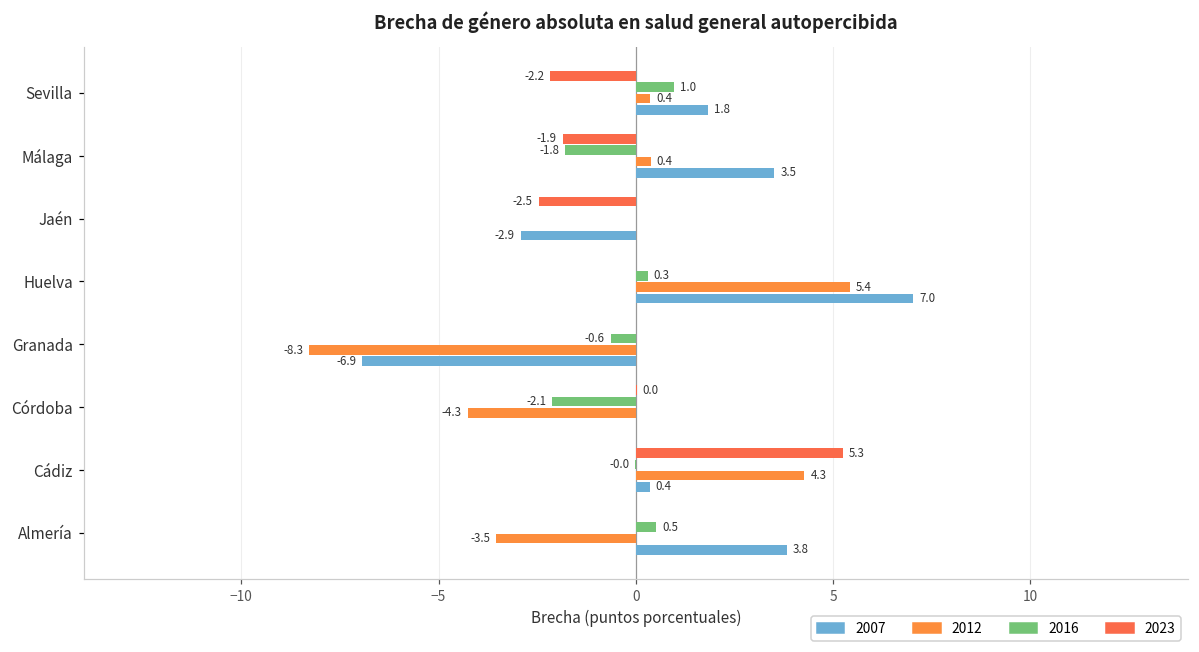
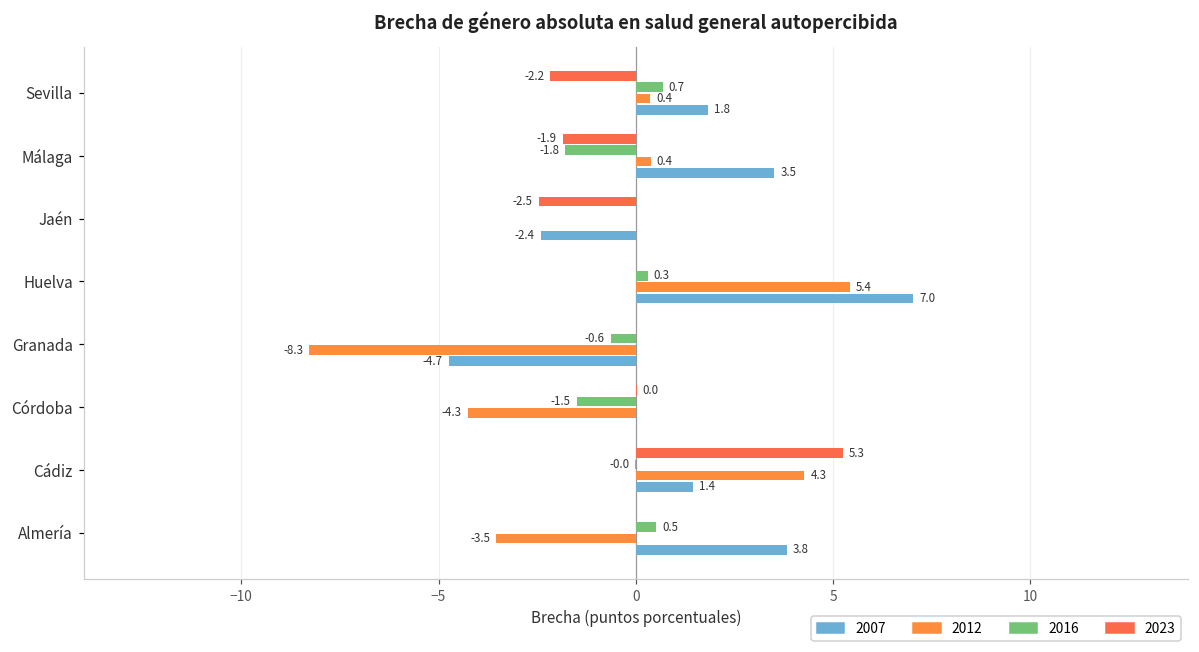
  {
    "2007": {
      "Sevilla": 1.8,
      "Málaga": 3.5,
-     "Jaén": -2.9,
+     "Jaén": -2.4,
      "Huelva": 7.0,
-     "Granada": -6.9,
-     "Cádiz": 0.4,
+     "Granada": -4.7,
+     "Cádiz": 1.4,
      "Almería": 3.8
    },
    "2016": {
-     "Sevilla": 1.0,
+     "Sevilla": 0.7,
      "Málaga": -1.8,
      "Huelva": 0.3,
      "Granada": -0.6,
-     "Córdoba": -2.1,
+     "Córdoba": -1.5,
      "Cádiz": -0.0,
      "Almería": 0.5
    }
  }
